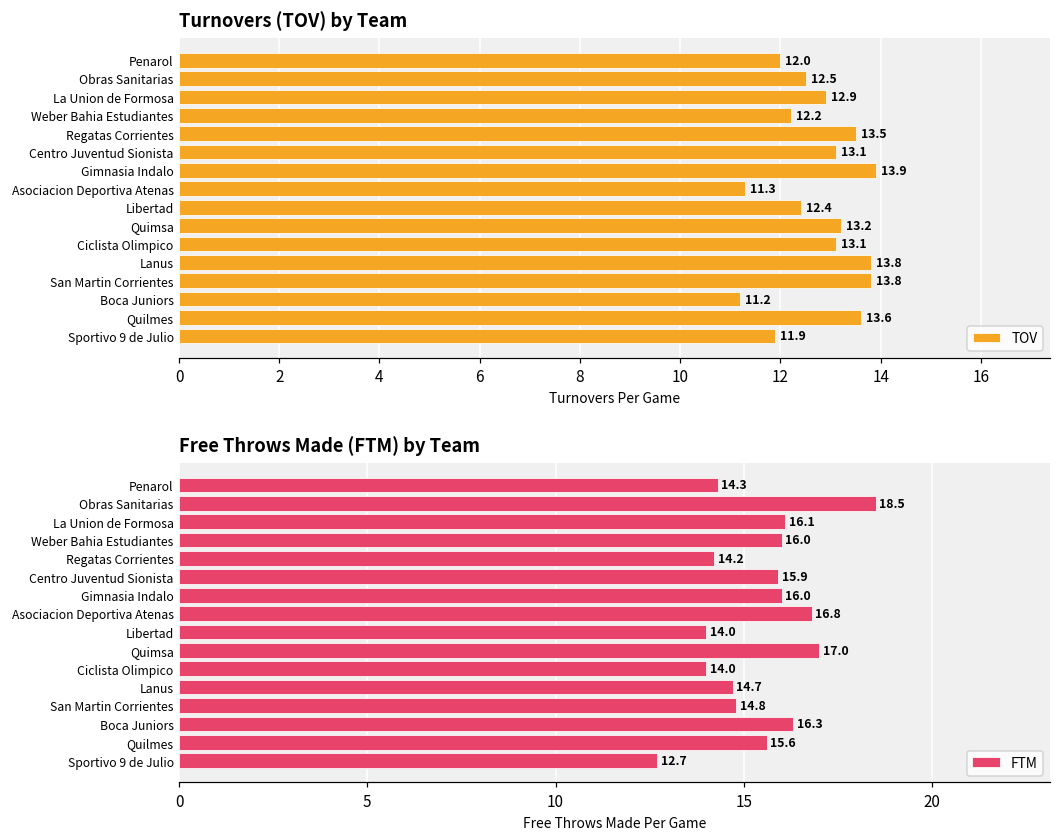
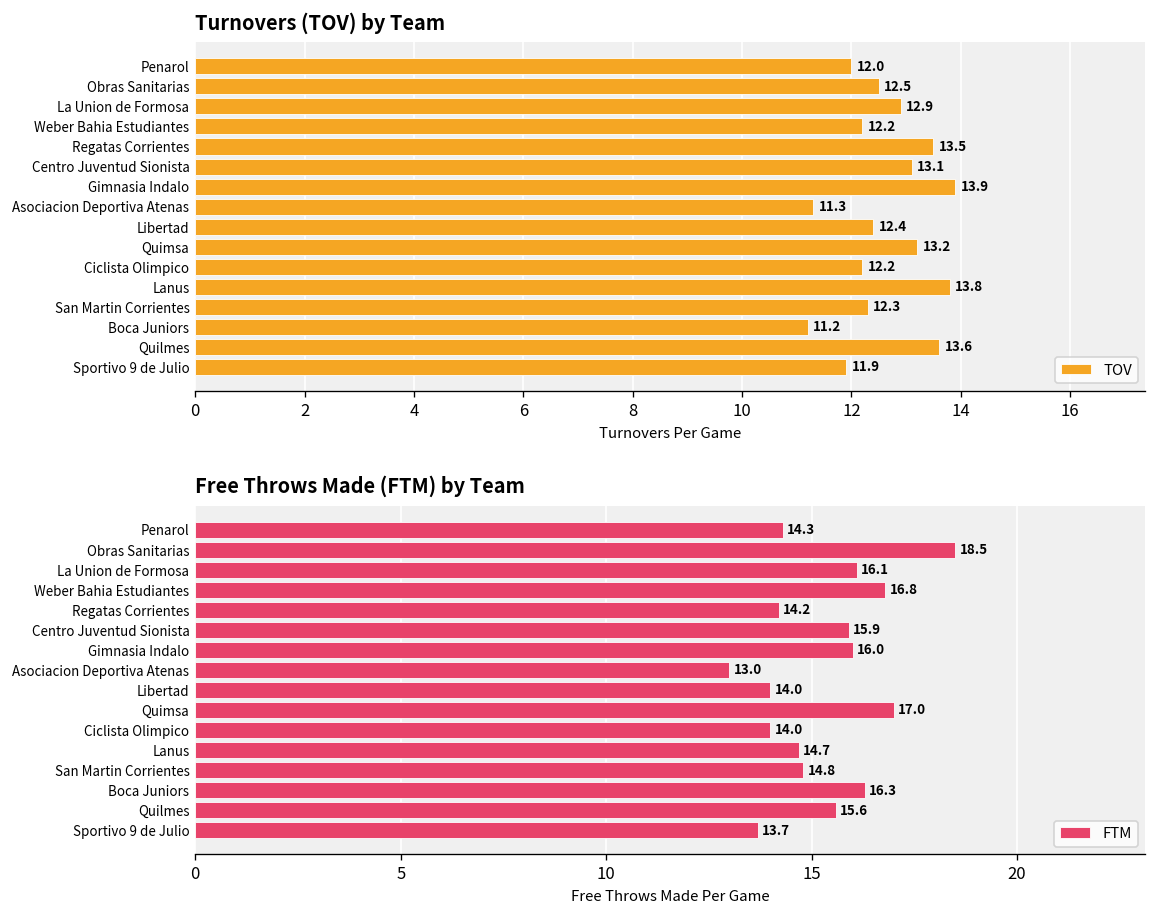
  {
    "Turnovers (TOV) by Team": {
      "Penarol": 12.0,
      "Obras Sanitarias": 12.5,
      "La Union de Formosa": 12.9,
      "Weber Bahia Estudiantes": 12.2,
      "Regatas Corrientes": 13.5,
      "Centro Juventud Sionista": 13.1,
      "Gimnasia Indalo": 13.9,
      "Asociacion Deportiva Atenas": 11.3,
      "Libertad": 12.4,
      "Quimsa": 13.2,
-     "Ciclista Olimpico": 13.1,
+     "Ciclista Olimpico": 12.2,
      "Lanus": 13.8,
-     "San Martin Corrientes": 13.8,
+     "San Martin Corrientes": 12.3,
      "Boca Juniors": 11.2,
      "Quilmes": 13.6,
      "Sportivo 9 de Julio": 11.9
    },
    "Free Throws Made (FTM) by Team": {
      "Penarol": 14.3,
      "Obras Sanitarias": 18.5,
      "La Union de Formosa": 16.1,
-     "Weber Bahia Estudiantes": 16.0,
+     "Weber Bahia Estudiantes": 16.8,
      "Regatas Corrientes": 14.2,
      "Centro Juventud Sionista": 15.9,
      "Gimnasia Indalo": 16.0,
-     "Asociacion Deportiva Atenas": 16.8,
+     "Asociacion Deportiva Atenas": 13.0,
      "Libertad": 14.0,
      "Quimsa": 17.0,
      "Ciclista Olimpico": 14.0,
      "Lanus": 14.7,
      "San Martin Corrientes": 14.8,
      "Boca Juniors": 16.3,
      "Quilmes": 15.6,
-     "Sportivo 9 de Julio": 12.7
+     "Sportivo 9 de Julio": 13.7
    }
  }
